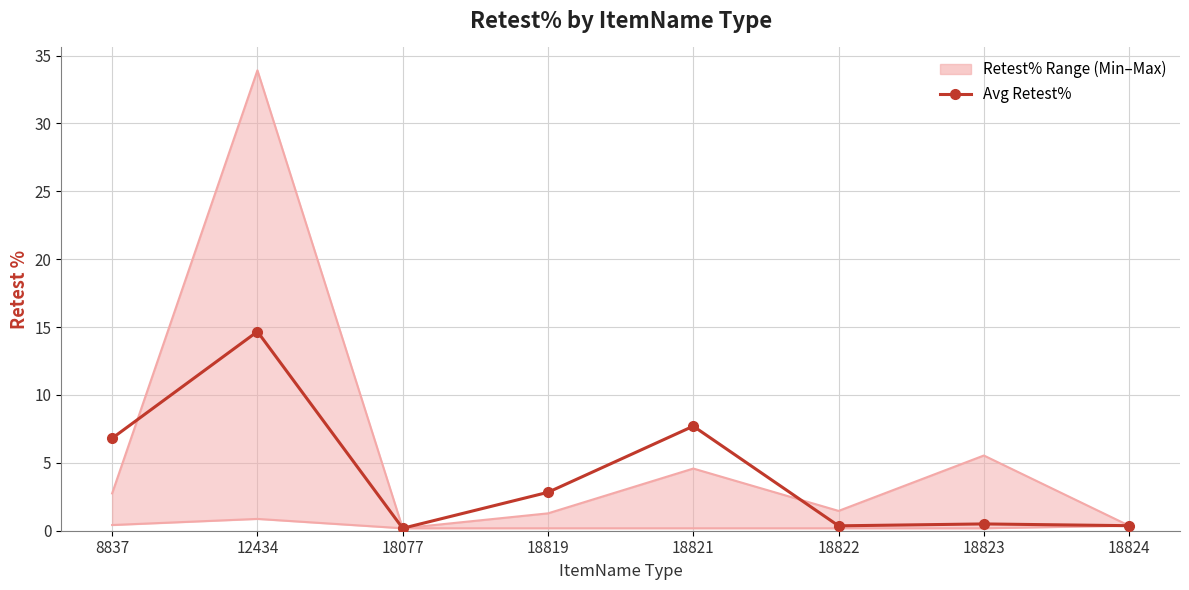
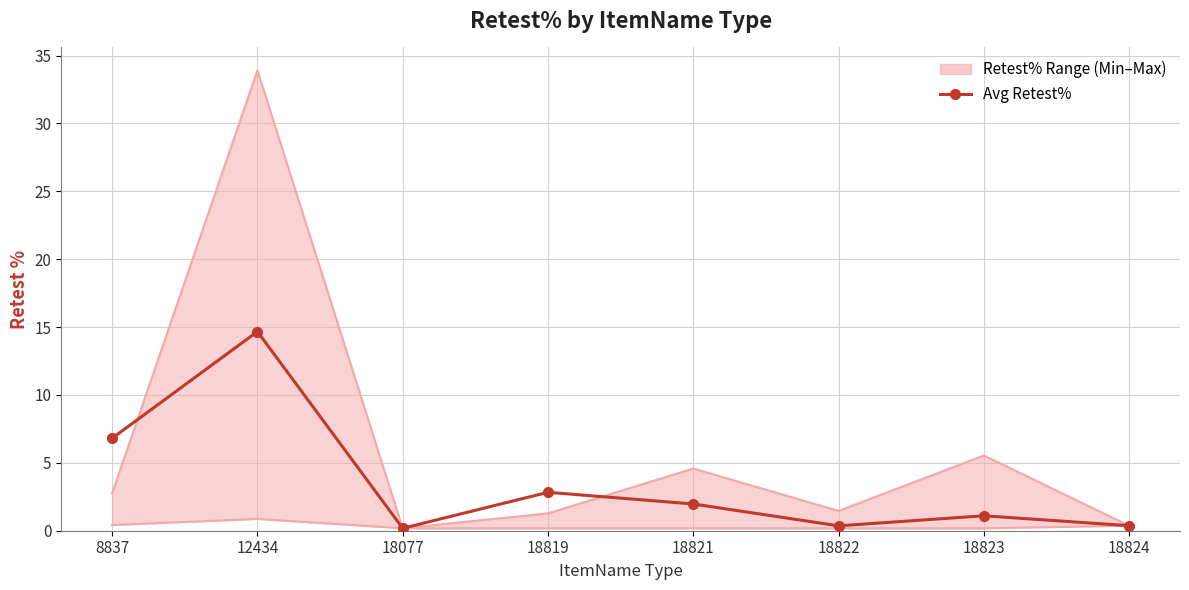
  {
    "Avg Retest%": {
      "8837": 6.8,
      "12434": 14.7,
      "18819": 2.8,
-     "18821": 7.7,
-     "18823": 0.5
+     "18821": 2.0,
+     "18823": 1.1
    }
  }
